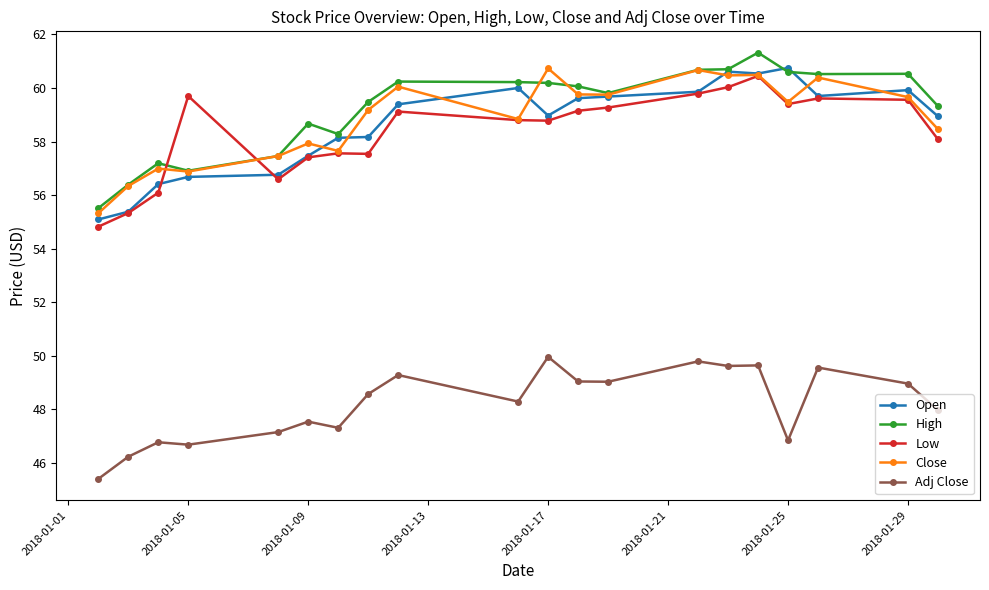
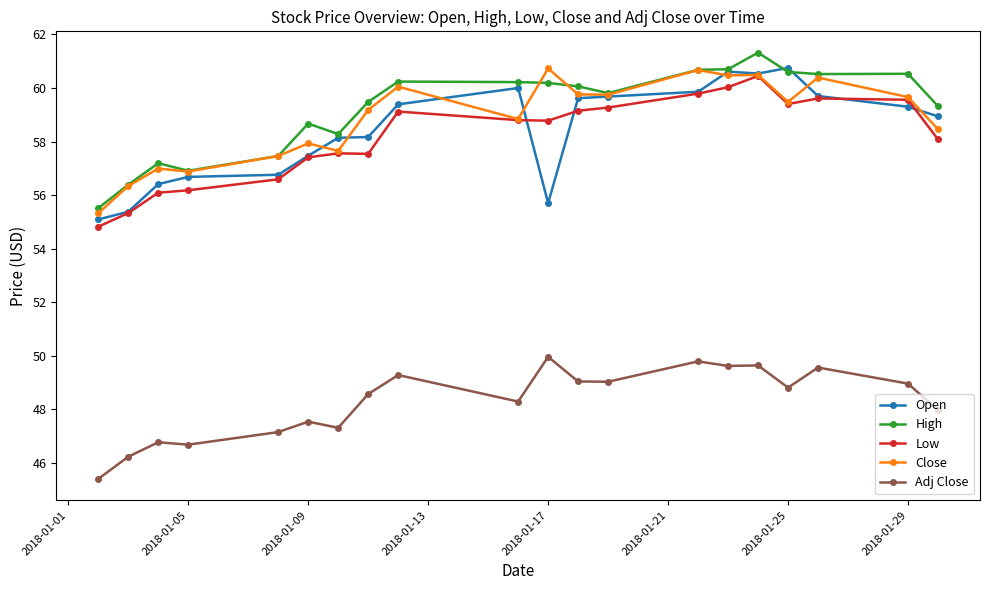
  {
    "Open": {
      "2018-01-05": 56.7,
-     "2018-01-17": 59.0,
+     "2018-01-17": 55.7,
      "2018-01-25": 60.8,
-     "2018-01-29": 59.9
+     "2018-01-29": 59.3
    },
    "High": {
      "2018-01-09": 58.7,
      "2018-01-17": 60.2,
      "2018-01-25": 60.6,
      "2018-01-29": 60.5
    },
    "Low": {
-     "2018-01-05": 59.7,
+     "2018-01-05": 56.2,
      "2018-01-17": 58.8,
      "2018-01-29": 59.6
    },
    "Close": {
      "2018-01-09": 57.9,
      "2018-01-17": 60.7,
      "2018-01-29": 59.7
    },
    "Adj Close": {
      "2018-01-05": 46.7,
      "2018-01-09": 47.5,
      "2018-01-17": 50.0,
-     "2018-01-25": 46.8,
+     "2018-01-25": 48.8,
      "2018-01-29": 49.0
    }
  }
